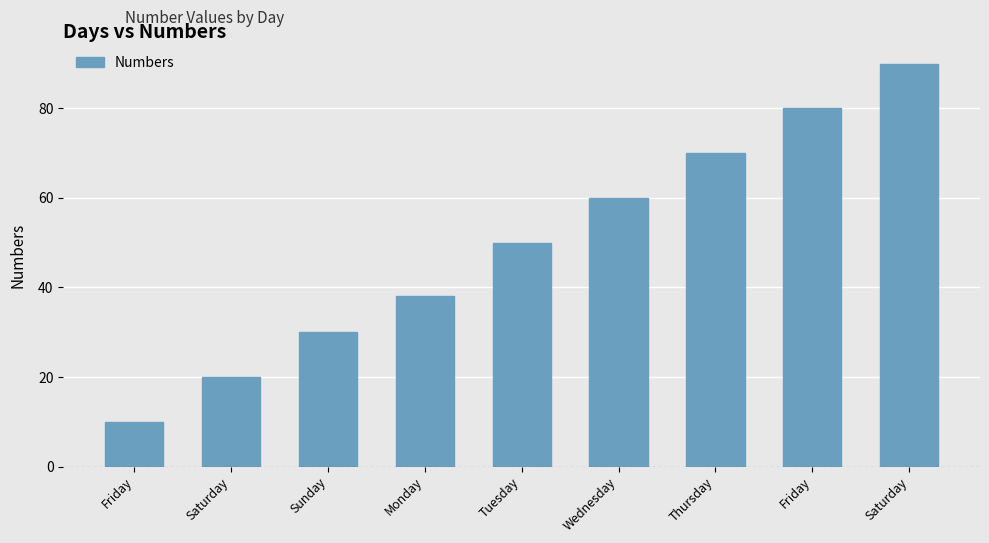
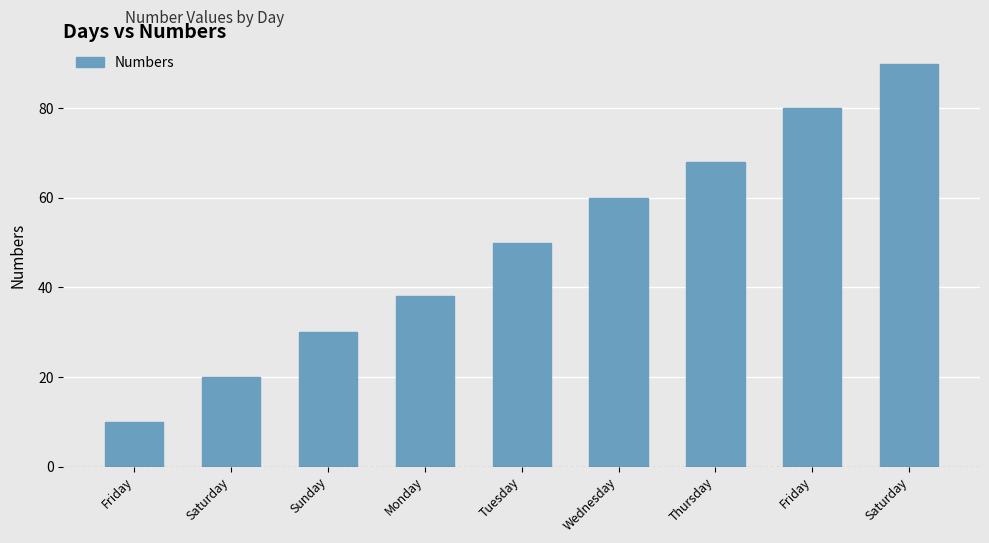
  {
    "Sunday": 30,
    "Monday": 38,
    "Tuesday": 50,
    "Wednesday": 60,
-   "Thursday": 70
+   "Thursday": 68
  }
